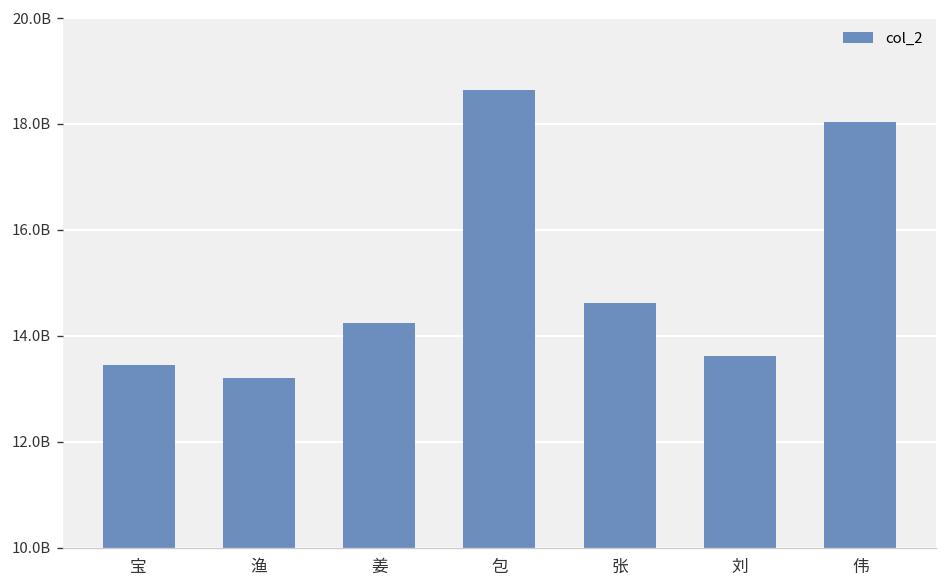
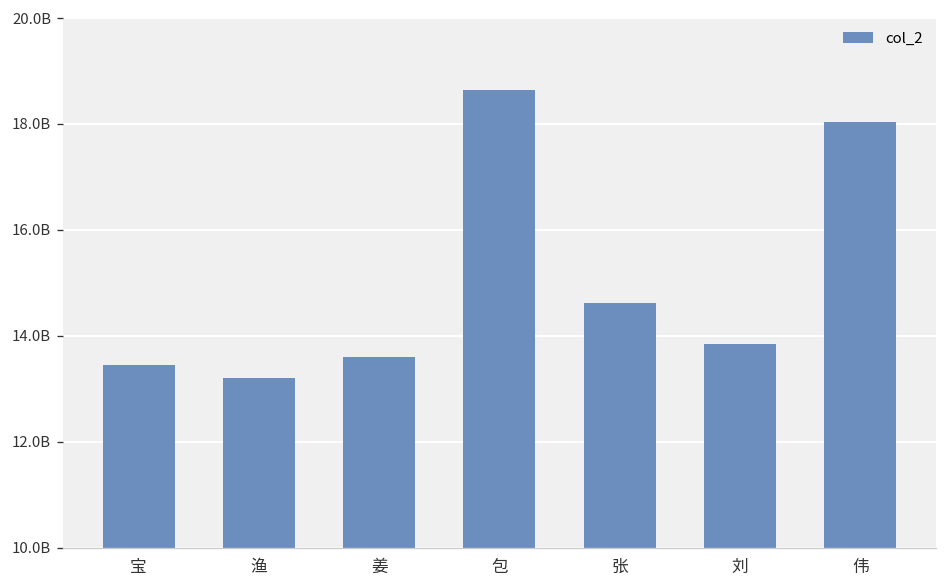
  {
    "宝": 13400000000,
    "渔": 13200000000,
-   "姜": 14200000000,
+   "姜": 13600000000,
    "包": 18600000000,
    "张": 14600000000,
-   "刘": 13600000000,
+   "刘": 13800000000,
    "伟": 18000000000
  }
